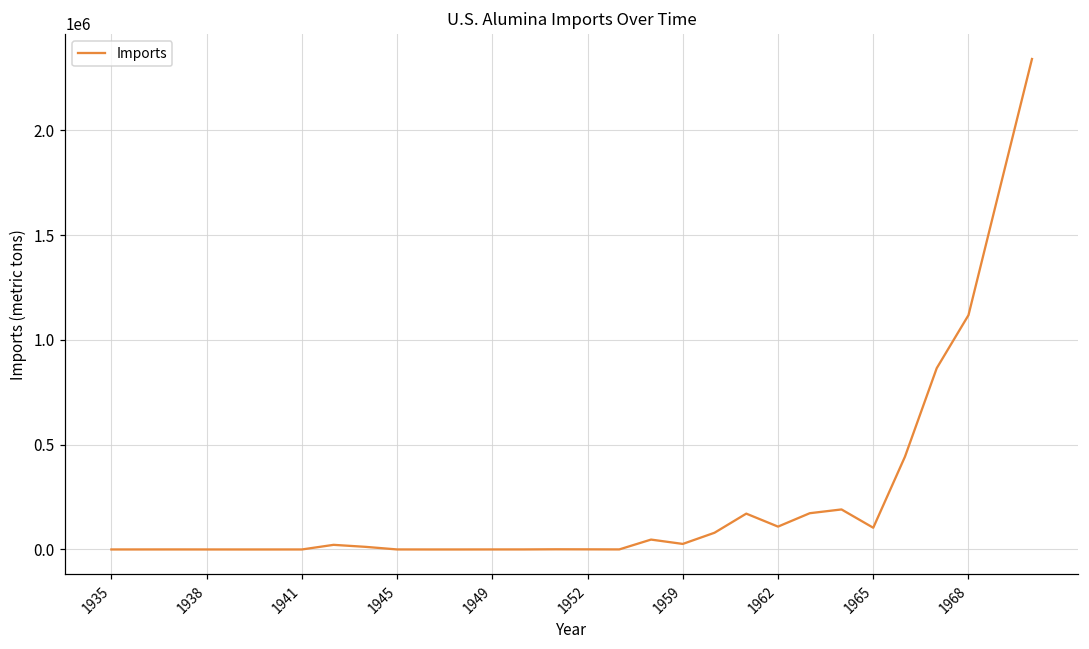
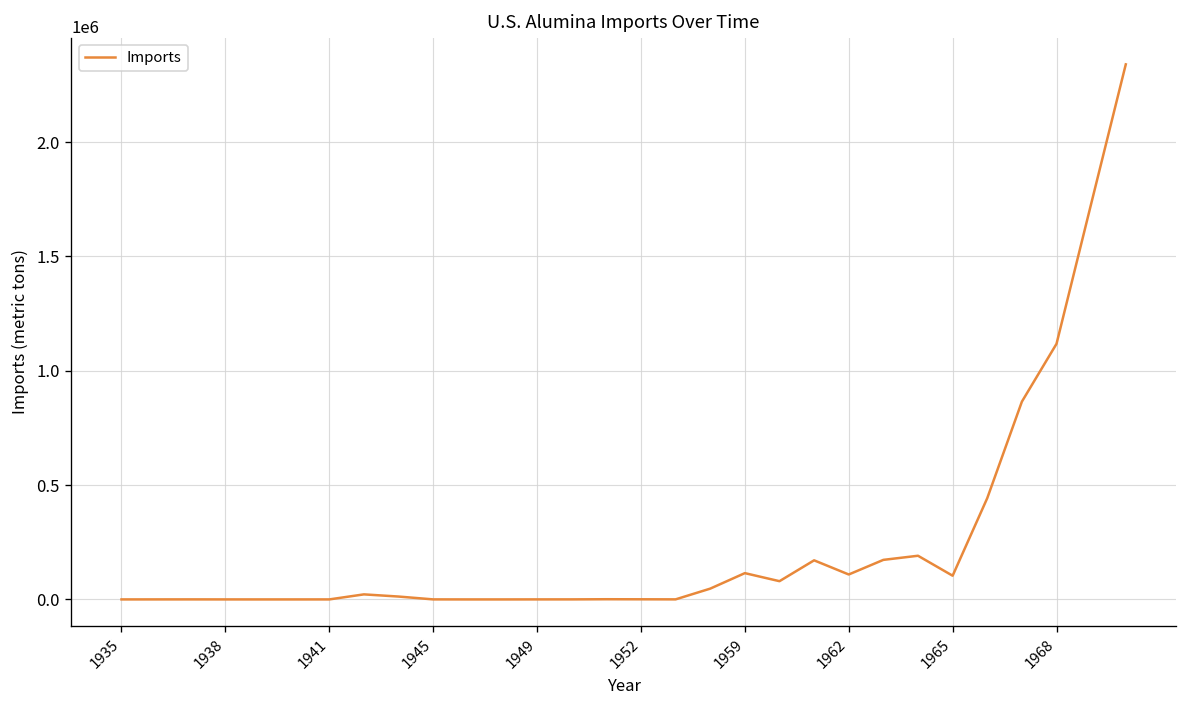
  {
    "1935": 0,
    "1938": 0,
    "1941": 0,
    "1945": 0,
    "1949": 0,
    "1952": 0,
-   "1959": 30000,
+   "1959": 120000,
    "1962": 110000,
    "1965": 100000,
    "1968": 1120000
  }
